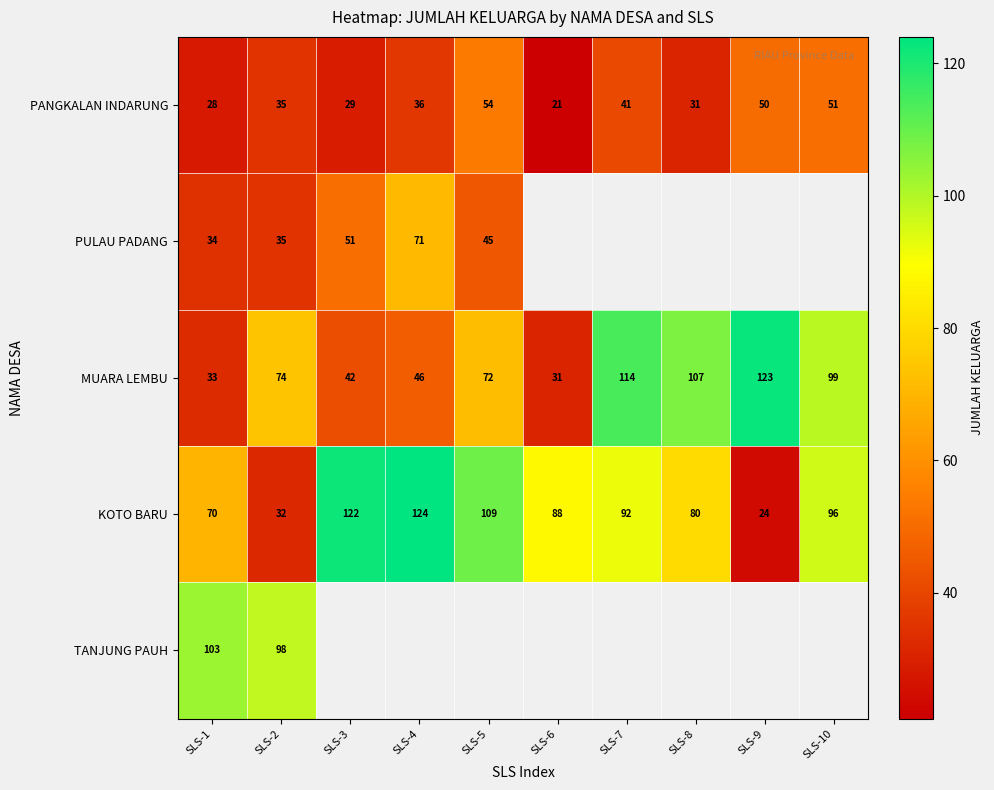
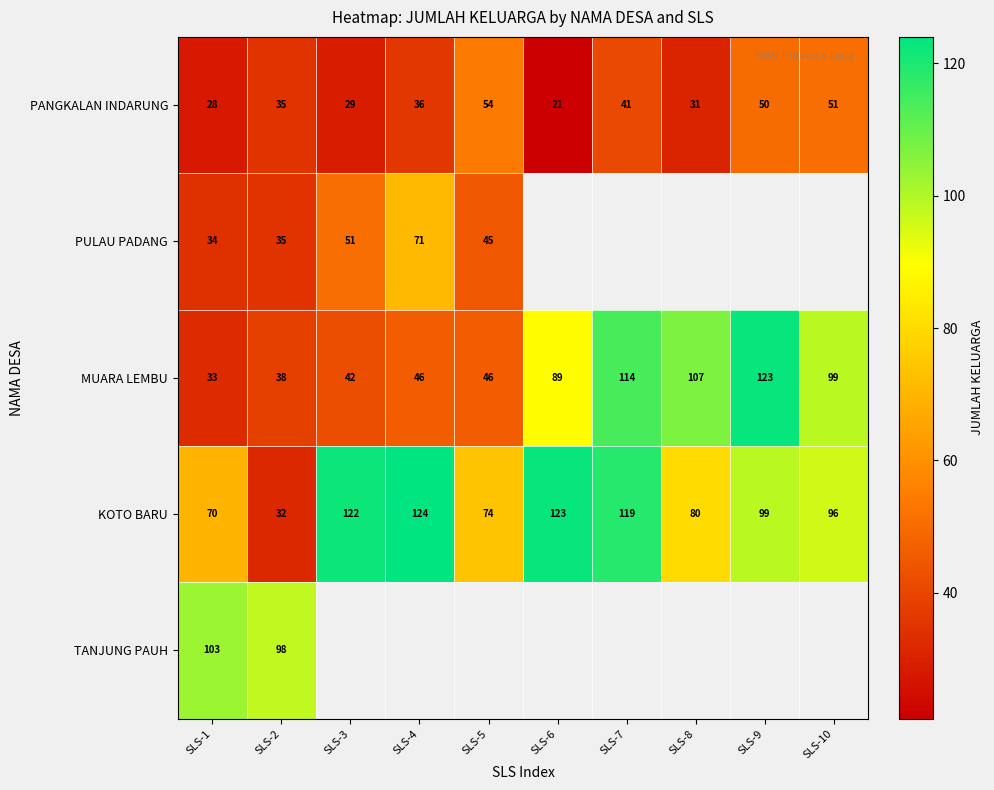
  {
    "PANGKALAN INDARUNG": {
      "SLS-1": 28,
      "SLS-2": 35,
      "SLS-3": 29,
      "SLS-4": 36,
      "SLS-5": 54,
      "SLS-6": 21,
      "SLS-7": 41,
      "SLS-8": 31,
      "SLS-9": 50
    },
    "PULAU PADANG": {
      "SLS-1": 34,
      "SLS-2": 35,
      "SLS-3": 51,
      "SLS-4": 71,
      "SLS-5": 45
    },
    "MUARA LEMBU": {
      "SLS-1": 33,
-     "SLS-2": 74,
+     "SLS-2": 38,
      "SLS-3": 42,
      "SLS-4": 46,
-     "SLS-5": 72,
-     "SLS-6": 31,
+     "SLS-5": 46,
+     "SLS-6": 89,
      "SLS-7": 114,
      "SLS-8": 107,
      "SLS-9": 123,
      "SLS-10": 99
    },
    "KOTO BARU": {
      "SLS-1": 70,
      "SLS-2": 32,
      "SLS-3": 122,
      "SLS-4": 124,
-     "SLS-5": 109,
-     "SLS-6": 88,
-     "SLS-7": 92,
+     "SLS-5": 74,
+     "SLS-6": 123,
+     "SLS-7": 119,
      "SLS-8": 80,
-     "SLS-9": 24,
+     "SLS-9": 99,
      "SLS-10": 96
    },
    "TANJUNG PAUH": {
      "SLS-1": 103,
      "SLS-2": 98
    }
  }
